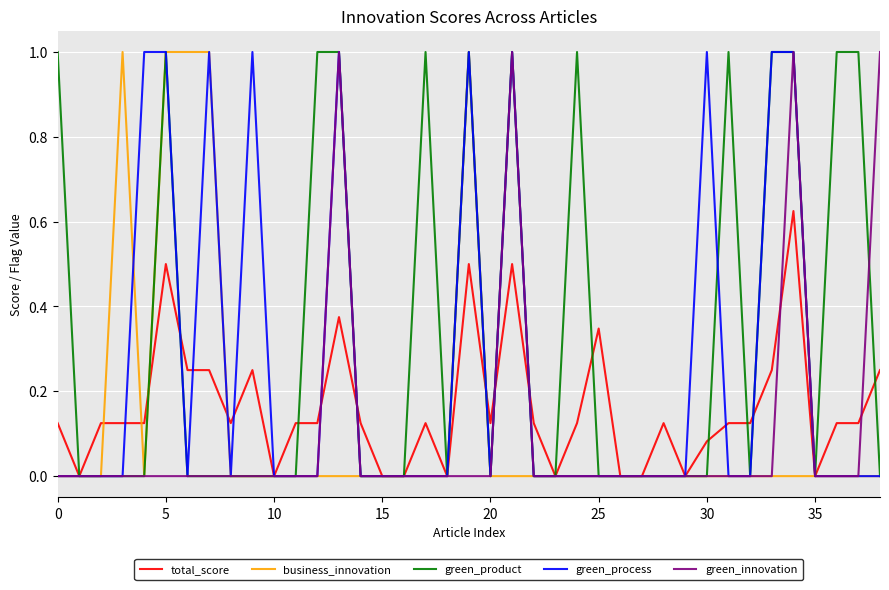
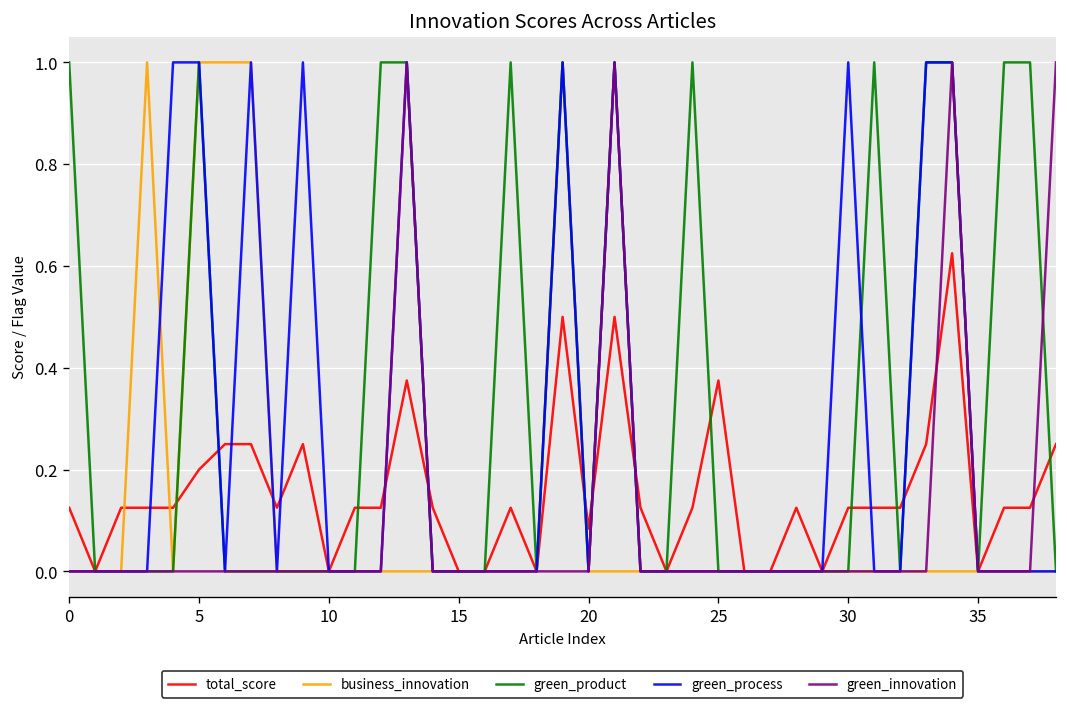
  {
    "total_score": {
      "0": 0.13,
-     "5": 0.5,
-     "20": 0.13,
-     "25": 0.35,
-     "30": 0.08
+     "5": 0.2,
+     "20": 0.08,
+     "25": 0.38,
+     "30": 0.13
    },
    "green_product": {
      "0": 1.00
    },
    "green_process": {
      "30": 1.00
    },
    "green_innovation": {
      "5": 0.00
    }
  }
